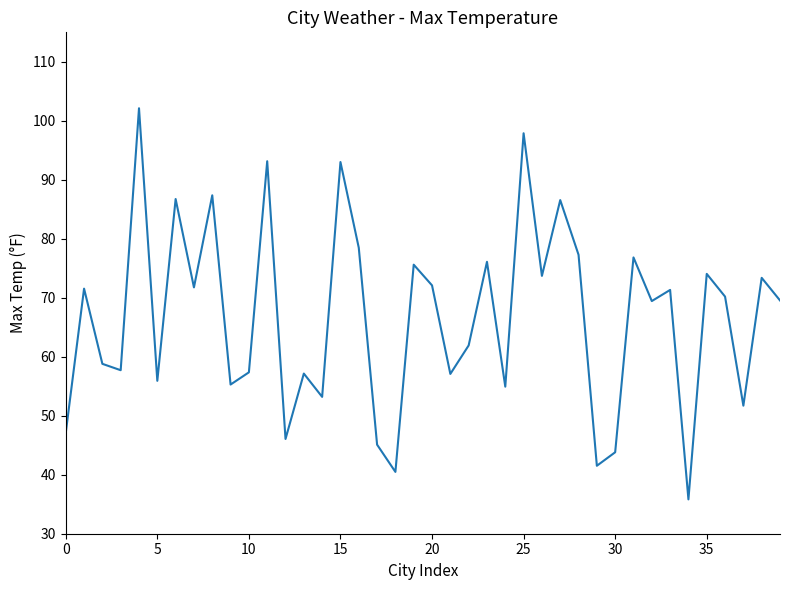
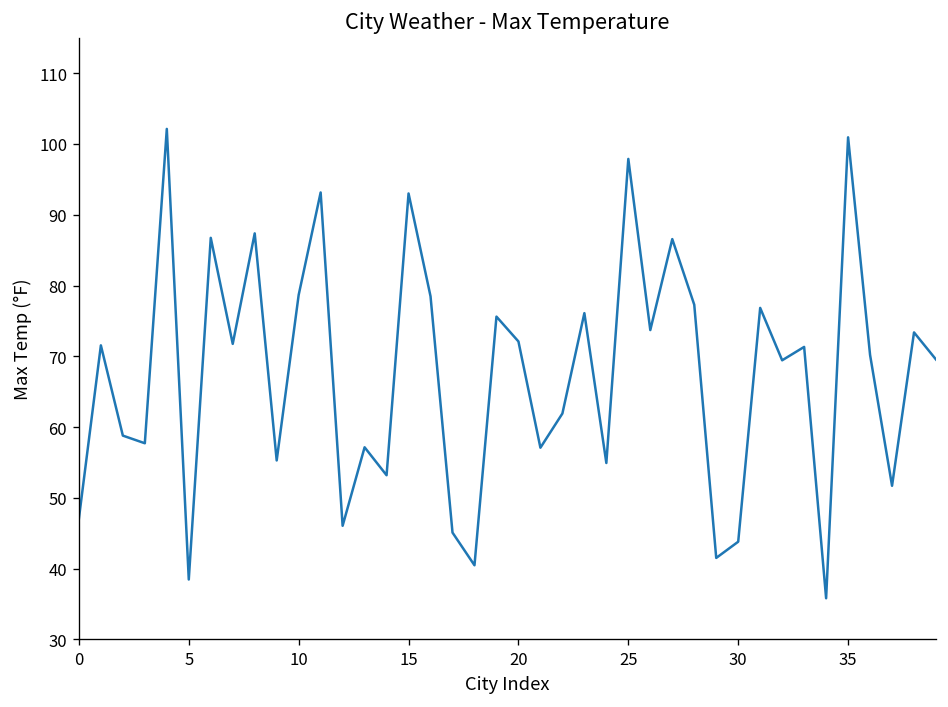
  {
    "0": 47,
-   "5": 56,
-   "10": 57,
+   "5": 38,
+   "10": 79,
    "15": 93,
    "20": 72,
    "25": 98,
    "30": 44,
-   "35": 74
+   "35": 101
  }
